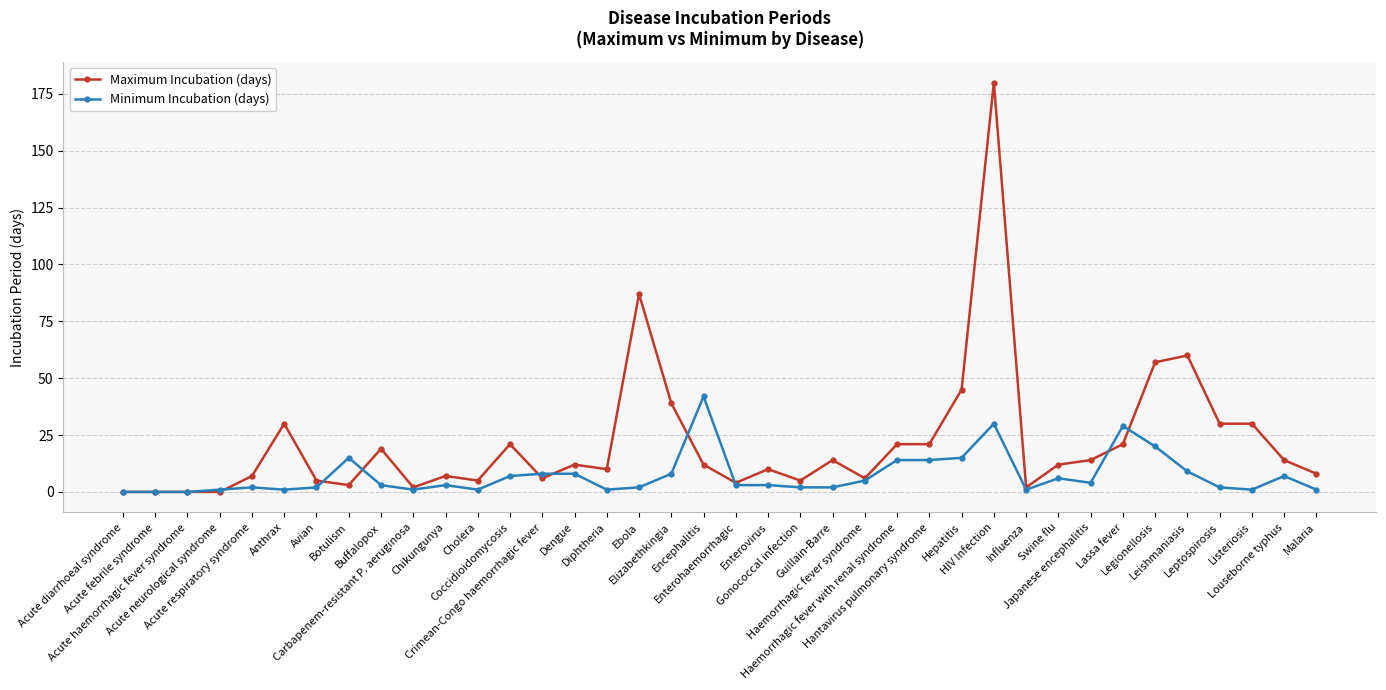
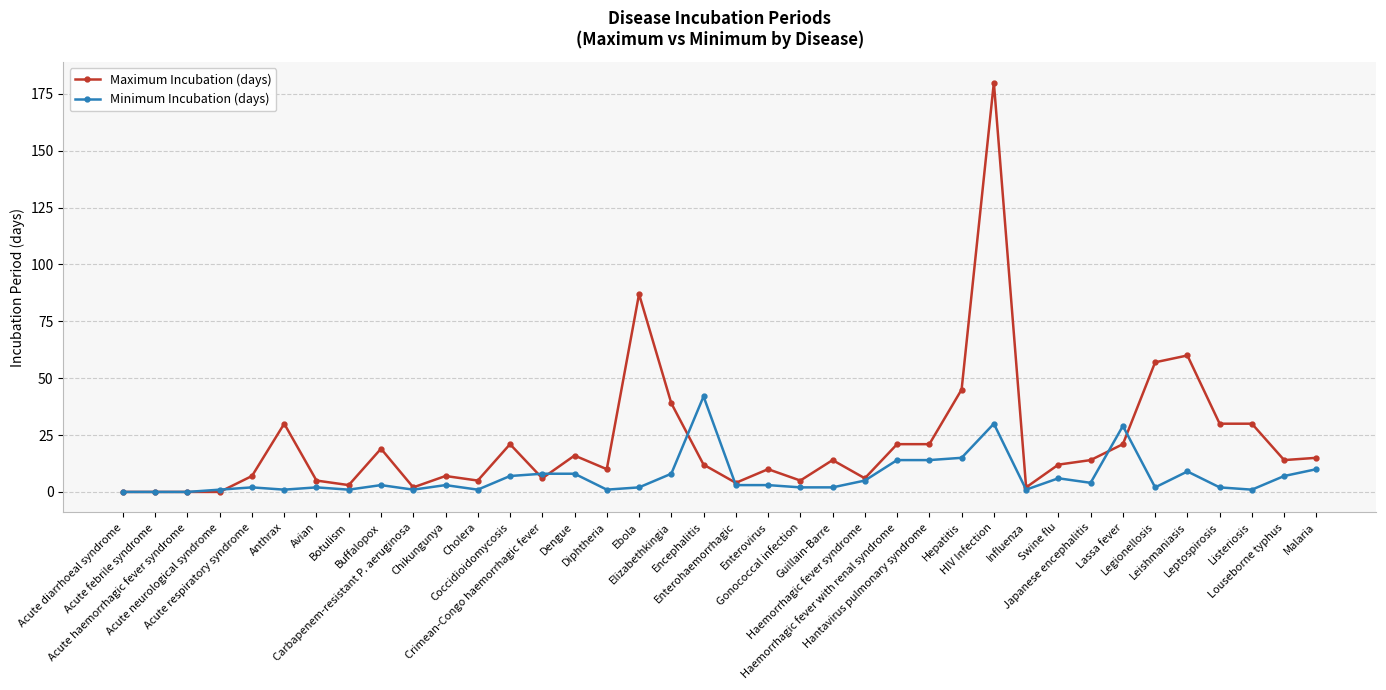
  {
    "Maximum Incubation (days)": {
      "Acute respiratory syndrome": 7,
      "Anthrax": 30,
      "Avian": 5,
      "Botulism": 3,
      "Buffalopox": 19,
      "Chikungunya": 7,
      "Cholera": 5,
      "Coccidioidomycosis": 21,
      "Crimean-Congo haemorrhagic fever": 6,
-     "Dengue": 12,
+     "Dengue": 16,
      "Diphtheria": 10,
      "Ebola": 87,
      "Elizabethkingia": 39,
      "Encephalitis": 12,
      "Enterovirus": 10,
      "Gonococcal infection": 5,
      "Guillain-Barre": 14,
      "Haemorrhagic fever with renal syndrome": 21,
      "Hantavirus pulmonary syndrome": 21,
      "Hepatitis": 45,
      "HIV Infection": 180,
      "Swine flu": 12,
      "Japanese encephalitis": 14,
      "Lassa fever": 21,
      "Legionellosis": 57,
      "Leishmaniasis": 60,
      "Leptospirosis": 30,
      "Listeriosis": 30,
      "Louseborne typhus": 14,
-     "Malaria": 8
+     "Malaria": 15
    },
    "Minimum Incubation (days)": {
      "Acute respiratory syndrome": 2,
      "Anthrax": 1,
      "Avian": 2,
-     "Botulism": 15,
+     "Botulism": 1,
      "Buffalopox": 3,
      "Chikungunya": 3,
      "Cholera": 1,
      "Coccidioidomycosis": 7,
      "Crimean-Congo haemorrhagic fever": 8,
      "Dengue": 8,
      "Diphtheria": 1,
      "Ebola": 2,
      "Elizabethkingia": 8,
      "Encephalitis": 42,
      "Enterovirus": 3,
      "Gonococcal infection": 2,
      "Guillain-Barre": 2,
      "Haemorrhagic fever with renal syndrome": 14,
      "Hantavirus pulmonary syndrome": 14,
      "Hepatitis": 15,
      "HIV Infection": 30,
      "Swine flu": 6,
      "Japanese encephalitis": 4,
      "Lassa fever": 29,
-     "Legionellosis": 20,
+     "Legionellosis": 2,
      "Leishmaniasis": 9,
      "Leptospirosis": 2,
      "Listeriosis": 1,
      "Louseborne typhus": 7,
-     "Malaria": 1
+     "Malaria": 10
    }
  }
